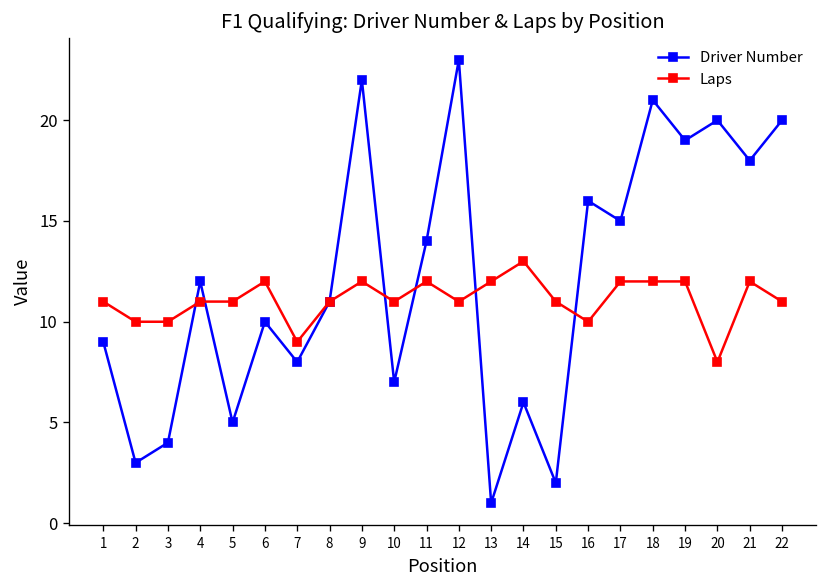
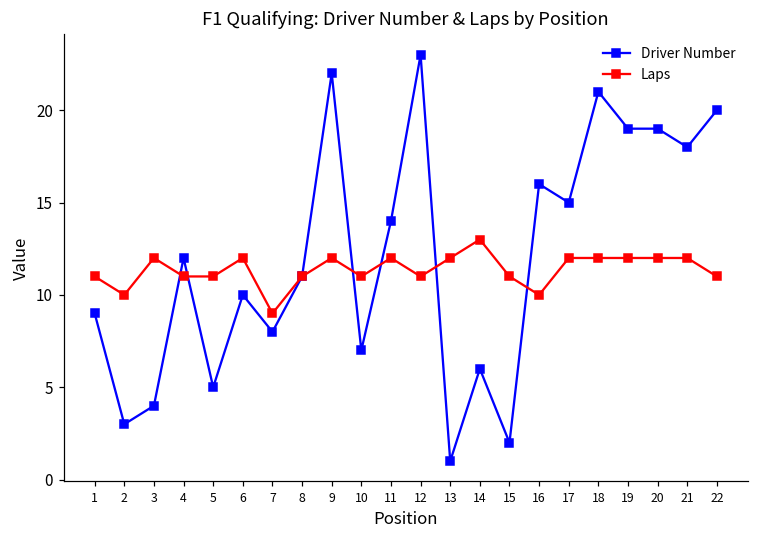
  {
    "Driver Number": {
      "1": 9,
      "2": 3,
      "3": 4,
      "4": 12,
      "5": 5,
      "6": 10,
      "7": 8,
      "9": 22,
      "10": 7,
      "11": 14,
      "12": 23,
      "13": 1,
      "14": 6,
      "15": 2,
      "16": 16,
      "17": 15,
      "18": 21,
      "19": 19,
-     "20": 20,
+     "20": 19,
      "21": 18,
      "22": 20
    },
    "Laps": {
      "1": 11,
      "2": 10,
-     "3": 10,
+     "3": 12,
      "4": 11,
      "5": 11,
      "6": 12,
      "7": 9,
      "9": 12,
      "10": 11,
      "11": 12,
      "12": 11,
      "13": 12,
      "14": 13,
      "15": 11,
      "16": 10,
      "17": 12,
      "18": 12,
      "19": 12,
-     "20": 8,
+     "20": 12,
      "21": 12,
      "22": 11
    }
  }
